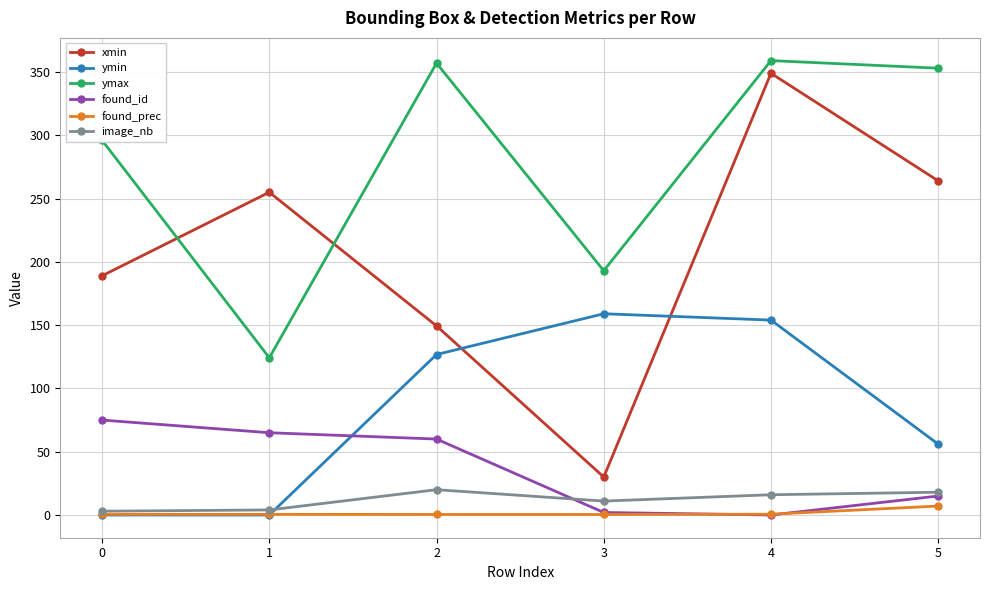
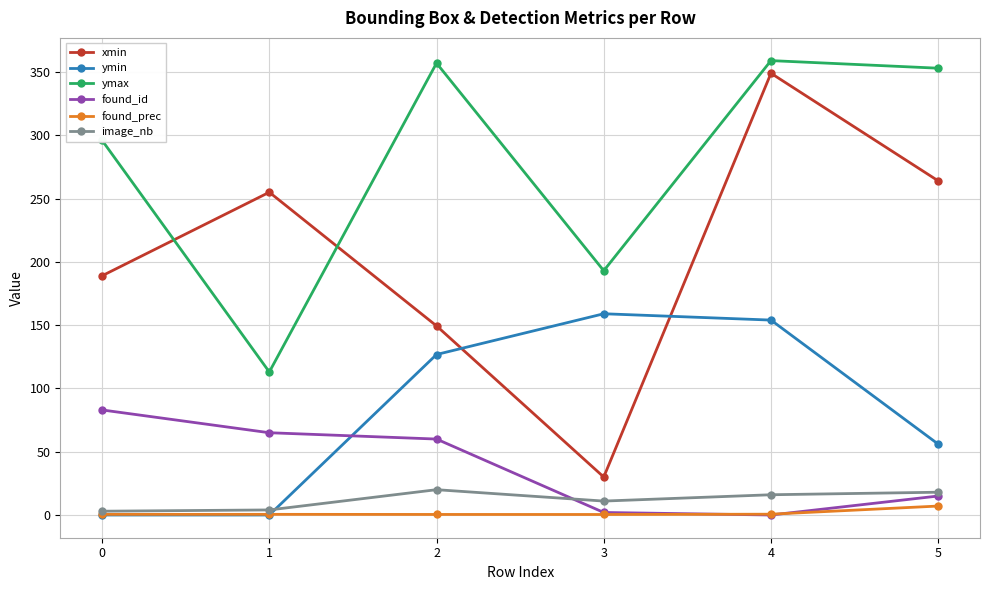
  {
    "xmin": {
      "0": 189,
      "1": 255,
      "2": 149,
      "3": 30,
      "4": 349,
      "5": 264
    },
    "ymin": {
      "2": 127,
      "3": 159,
      "4": 154,
      "5": 56
    },
    "ymax": {
-     "1": 124,
+     "1": 113,
      "2": 357,
      "3": 193,
      "4": 359,
      "5": 353
    },
    "found_id": {
-     "0": 75,
+     "0": 83,
      "1": 65,
      "2": 60,
      "5": 15
    },
    "found_prec": {
      "2": 0,
      "5": 7
    },
    "image_nb": {
      "0": 3,
      "1": 4,
      "2": 20,
      "3": 11,
      "4": 16,
      "5": 18
    }
  }
